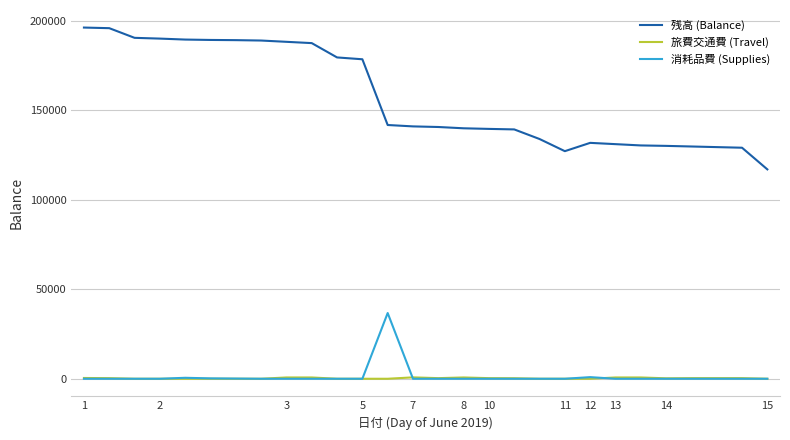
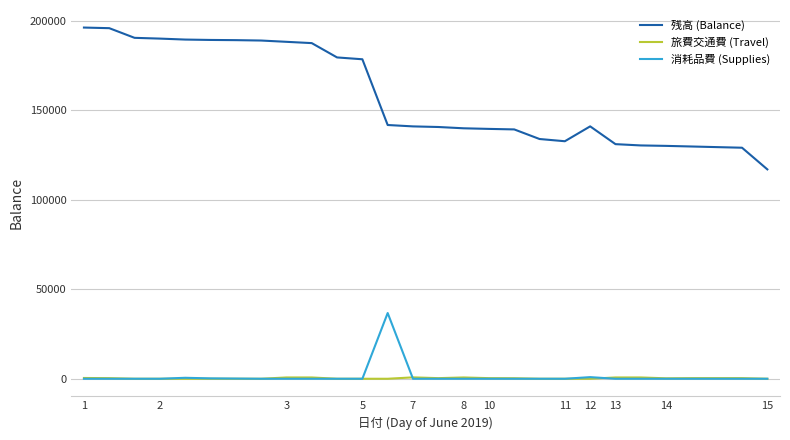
  {
    "残高 (Balance)": {
      "8": 140000,
-     "11": 127000,
-     "12": 132000,
+     "11": 133000,
+     "12": 141000,
      "15": 117000
    }
  }
